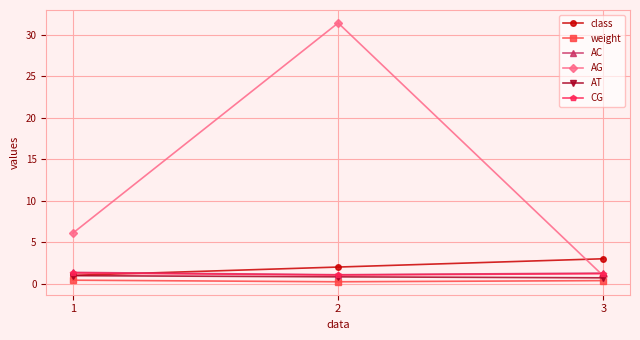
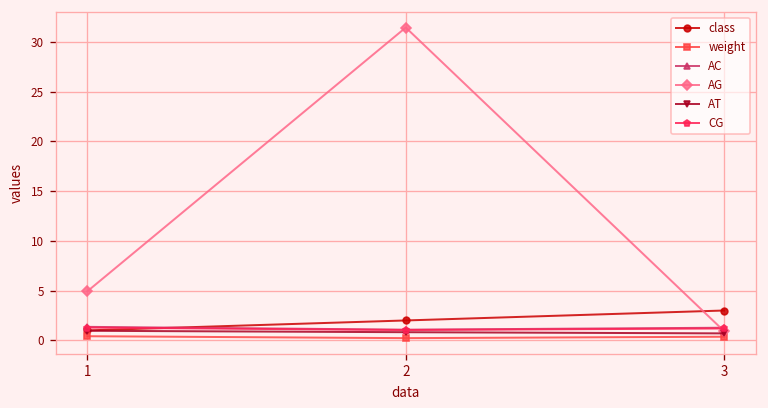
  {
    "AG": {
-     "1": 6,
+     "1": 5,
      "2": 31
    }
  }
